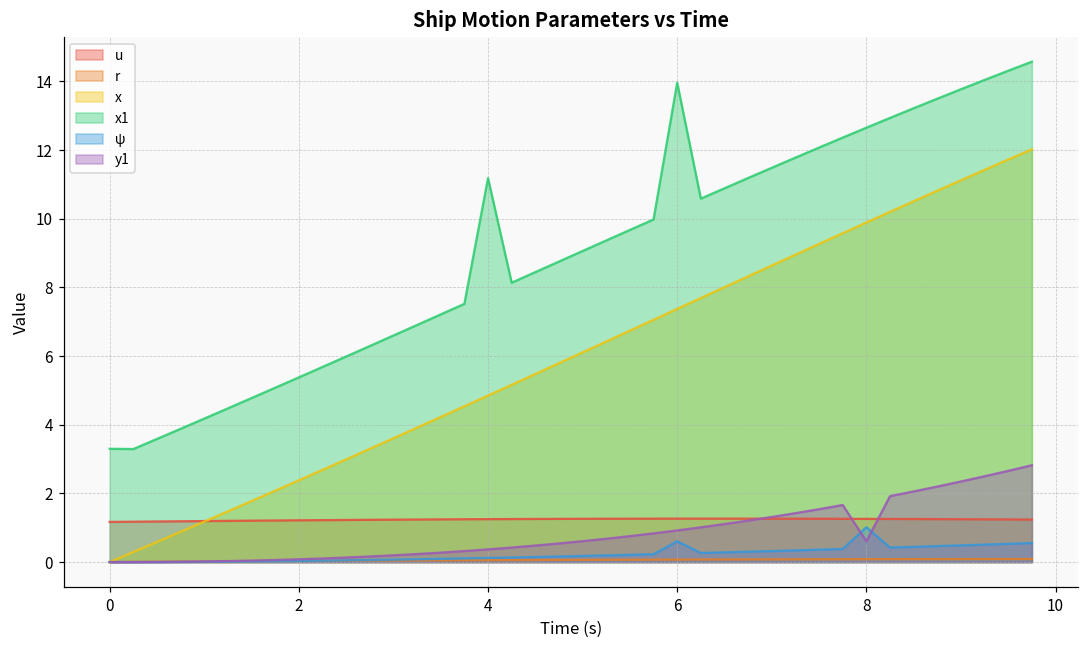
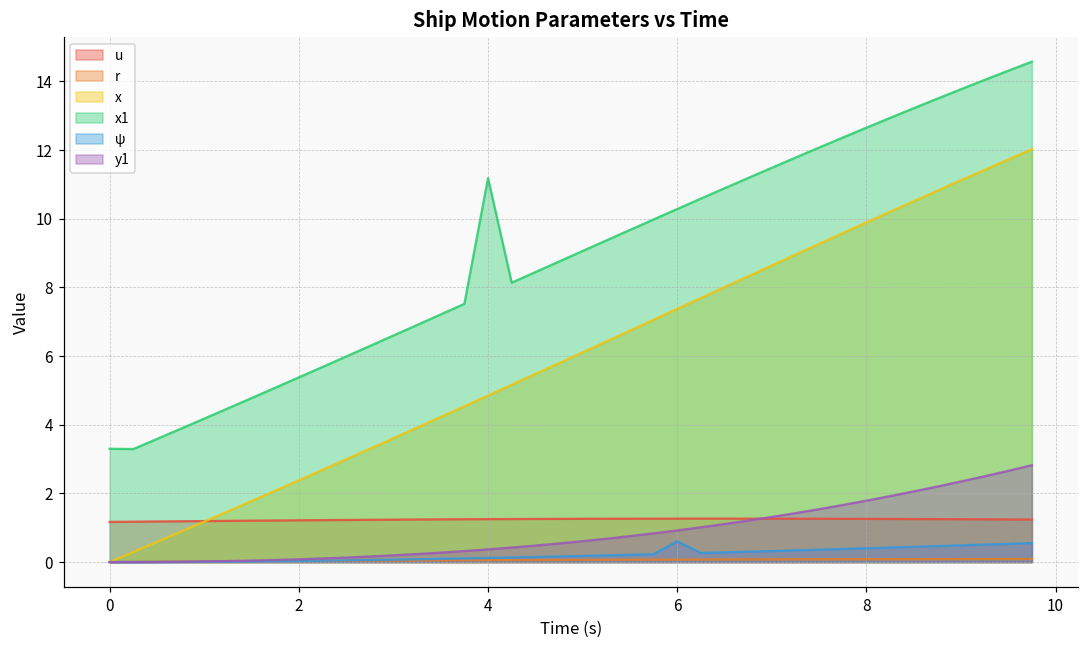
  {
    "x1": {
      "0": 3.3,
      "2": 5.4,
      "4": 11.2,
-     "6": 14.0,
+     "6": 10.3,
      "8": 12.7
    },
    "ψ": {
      "6": 0.6,
-     "8": 1.0
+     "8": 0.4
    },
    "y1": {
      "4": 0.4,
      "6": 0.9,
-     "8": 0.6
+     "8": 1.8
    }
  }
